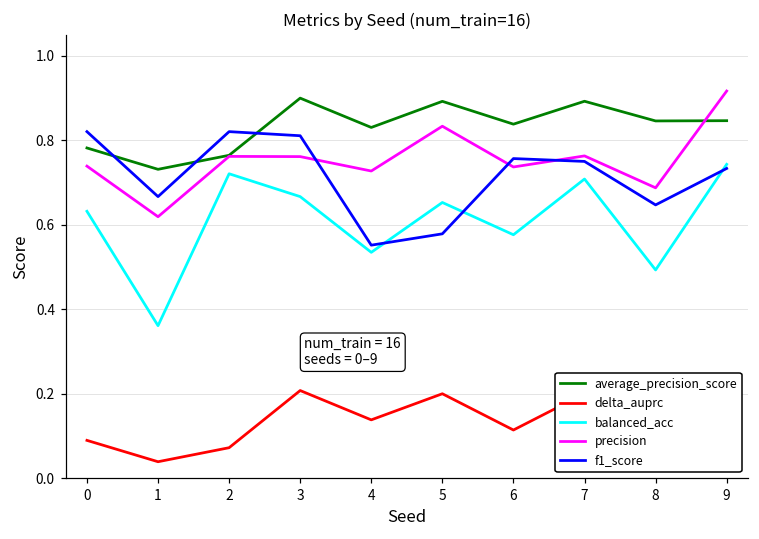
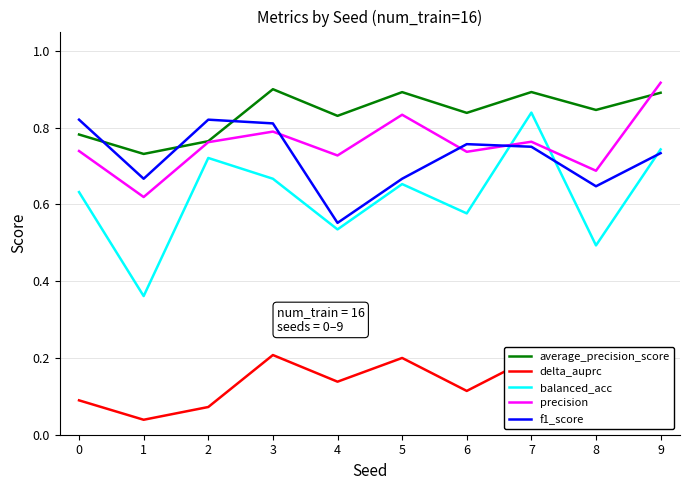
  {
    "average_precision_score": {
      "0": 0.78,
      "1": 0.73,
      "3": 0.90,
      "4": 0.83,
      "5": 0.89,
      "6": 0.84,
      "7": 0.89,
      "8": 0.85,
-     "9": 0.85
+     "9": 0.89
    },
    "delta_auprc": {
      "0": 0.09,
      "1": 0.04,
      "2": 0.07,
      "4": 0.14,
      "5": 0.20,
      "6": 0.11
    },
    "balanced_acc": {
      "0": 0.63,
      "1": 0.36,
      "2": 0.72,
      "3": 0.67,
      "4": 0.53,
      "5": 0.65,
      "6": 0.58,
-     "7": 0.71,
+     "7": 0.84,
      "8": 0.49,
      "9": 0.74
    },
    "precision": {
      "0": 0.74,
      "1": 0.62,
-     "3": 0.76,
+     "3": 0.79,
      "4": 0.73,
      "5": 0.83,
      "6": 0.74,
      "7": 0.76,
      "8": 0.69,
      "9": 0.92
    },
    "f1_score": {
      "0": 0.82,
      "1": 0.67,
      "2": 0.82,
      "3": 0.81,
      "4": 0.55,
-     "5": 0.58,
+     "5": 0.67,
      "6": 0.76,
      "7": 0.75,
      "8": 0.65,
      "9": 0.73
    }
  }
